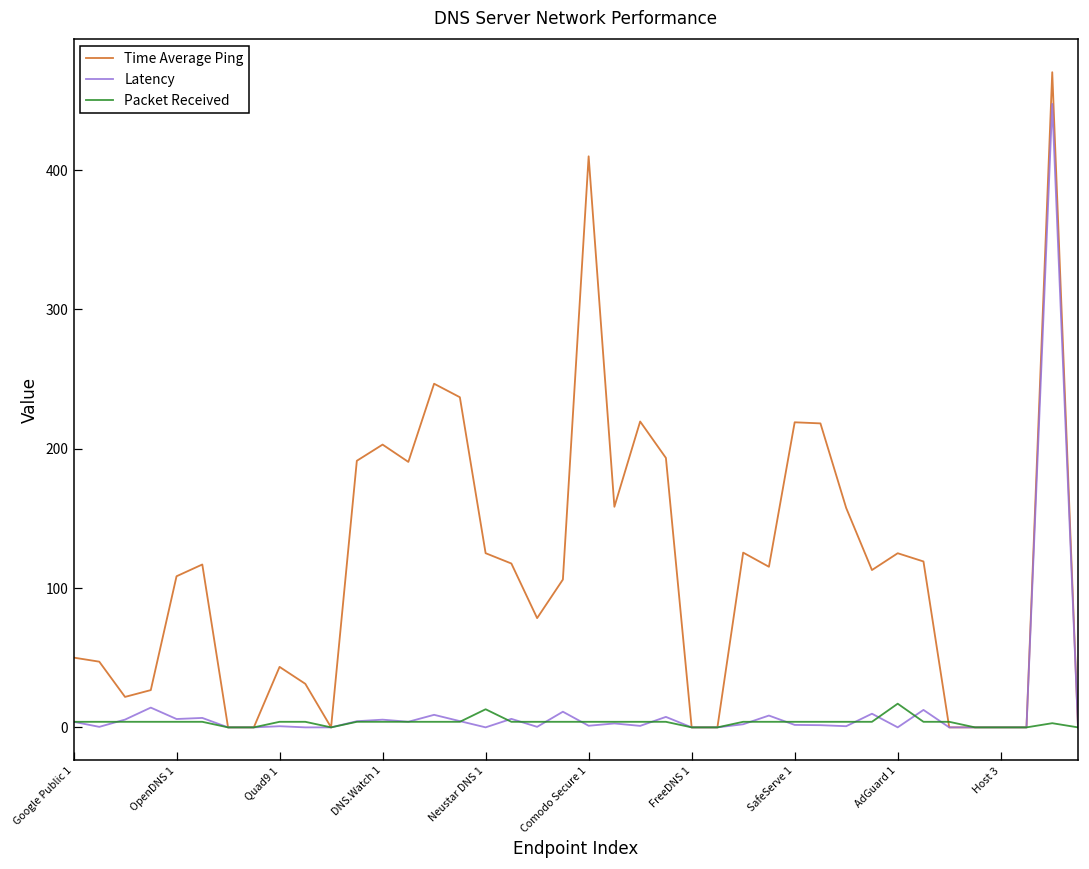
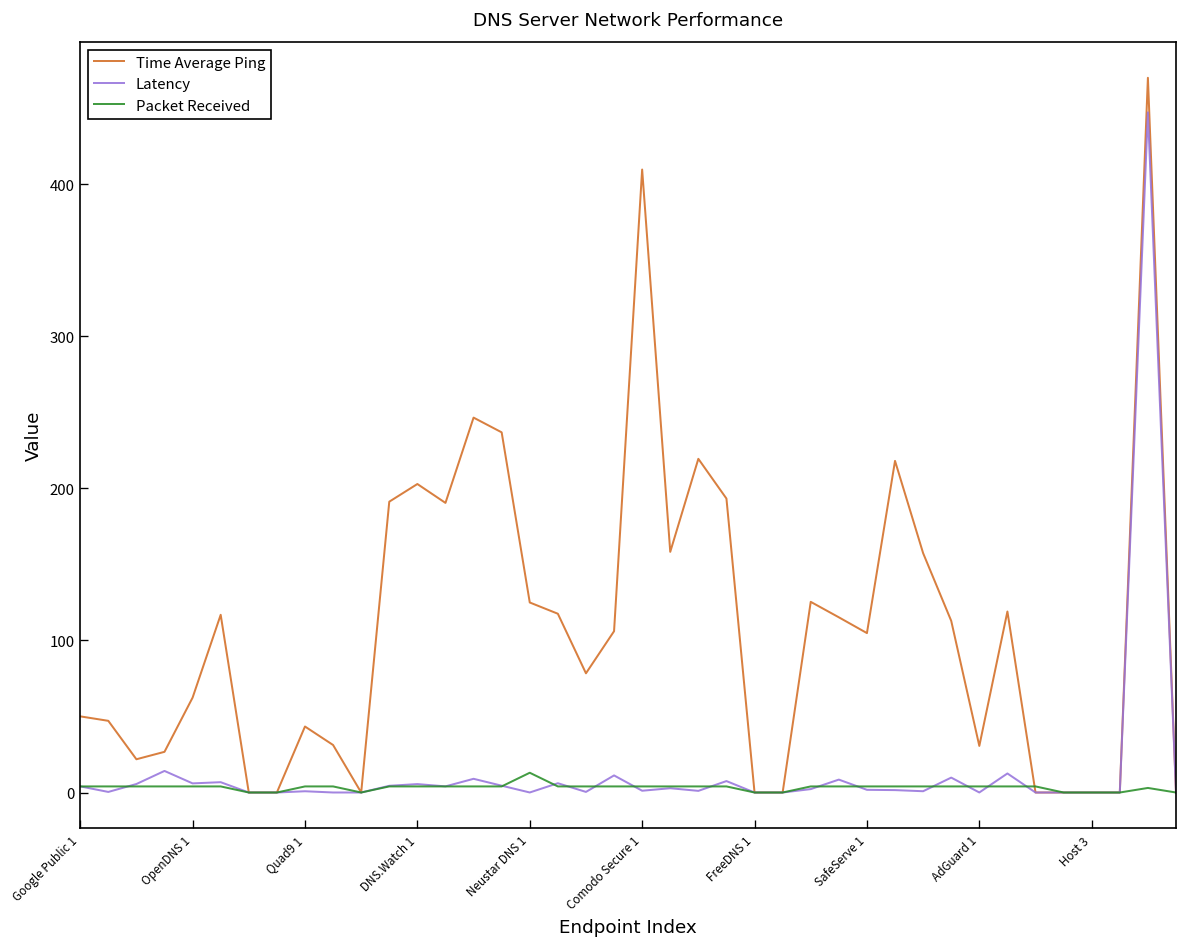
  {
    "Time Average Ping": {
      "Google Public 1": 50,
-     "OpenDNS 1": 108,
+     "OpenDNS 1": 62,
      "Quad9 1": 43,
      "DNS.Watch 1": 203,
      "Neustar DNS 1": 125,
      "Comodo Secure 1": 410,
-     "SafeServe 1": 219,
-     "AdGuard 1": 125
+     "SafeServe 1": 105,
+     "AdGuard 1": 31
    },
    "Latency": {
      "Quad9 1": 1,
      "Neustar DNS 1": 0,
      "Comodo Secure 1": 1,
      "SafeServe 1": 2,
      "AdGuard 1": 0
    },
    "Packet Received": {
      "Quad9 1": 4,
      "Neustar DNS 1": 13,
      "Comodo Secure 1": 4,
      "SafeServe 1": 4,
-     "AdGuard 1": 17
+     "AdGuard 1": 4
    }
  }
